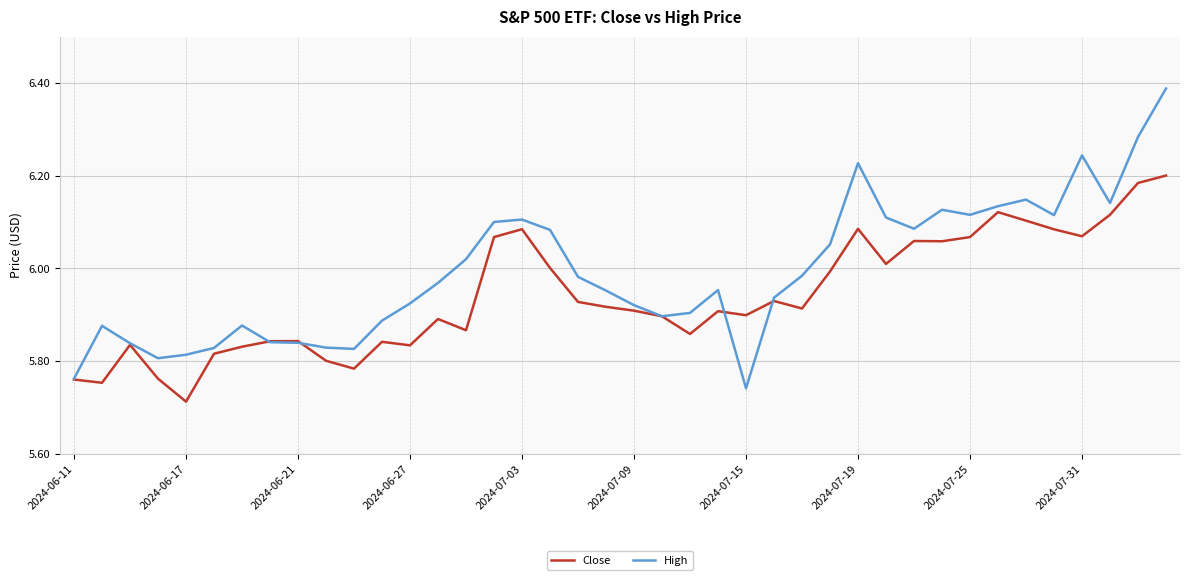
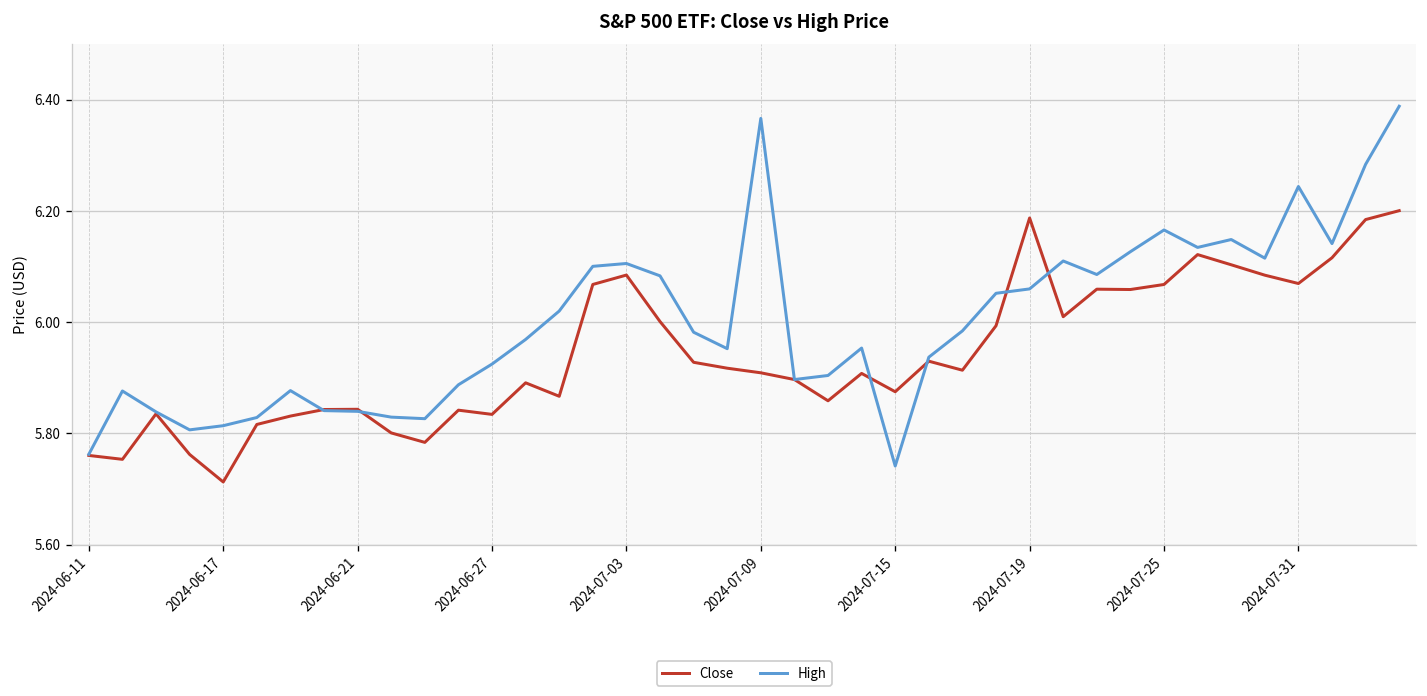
  {
    "Close": {
      "2024-06-17": 5.71,
      "2024-06-27": 5.83,
      "2024-07-03": 6.08,
      "2024-07-09": 5.91,
-     "2024-07-15": 5.90,
-     "2024-07-19": 6.09,
+     "2024-07-15": 5.87,
+     "2024-07-19": 6.19,
      "2024-07-25": 6.07,
      "2024-07-31": 6.07
    },
    "High": {
      "2024-06-17": 5.81,
      "2024-06-27": 5.92,
      "2024-07-03": 6.11,
-     "2024-07-09": 5.92,
+     "2024-07-09": 6.37,
      "2024-07-15": 5.74,
-     "2024-07-19": 6.23,
-     "2024-07-25": 6.12,
+     "2024-07-19": 6.06,
+     "2024-07-25": 6.17,
      "2024-07-31": 6.24
    }
  }
